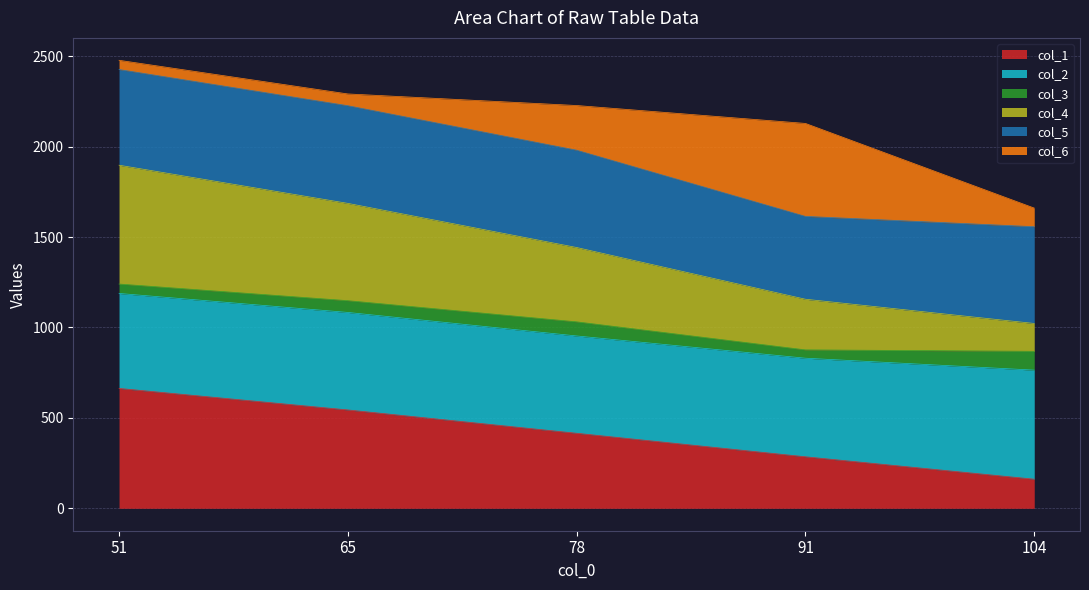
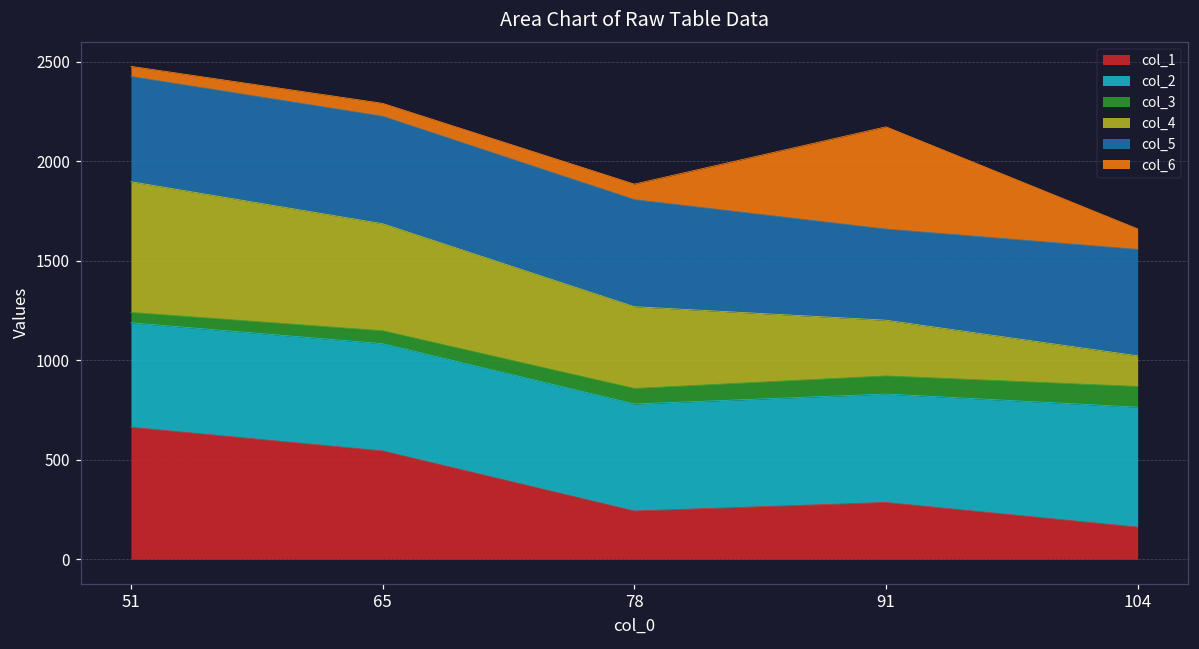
  {
    "col_1": {
      "51": 660,
      "65": 540,
-     "78": 420,
+     "78": 240,
      "91": 290,
      "104": 160
    },
    "col_2": {
      "51": 530,
      "65": 540,
      "78": 540,
      "91": 550,
      "104": 600
    },
    "col_3": {
      "51": 50,
      "65": 70,
      "78": 80,
-     "91": 50,
+     "91": 90,
      "104": 100
    },
    "col_4": {
      "51": 660,
      "65": 540,
      "78": 410,
      "91": 280,
      "104": 150
    },
    "col_5": {
      "51": 530,
      "65": 540,
      "78": 540,
      "91": 460,
      "104": 540
    },
    "col_6": {
      "51": 50,
      "65": 70,
-     "78": 250,
+     "78": 80,
      "91": 510,
      "104": 100
    }
  }
